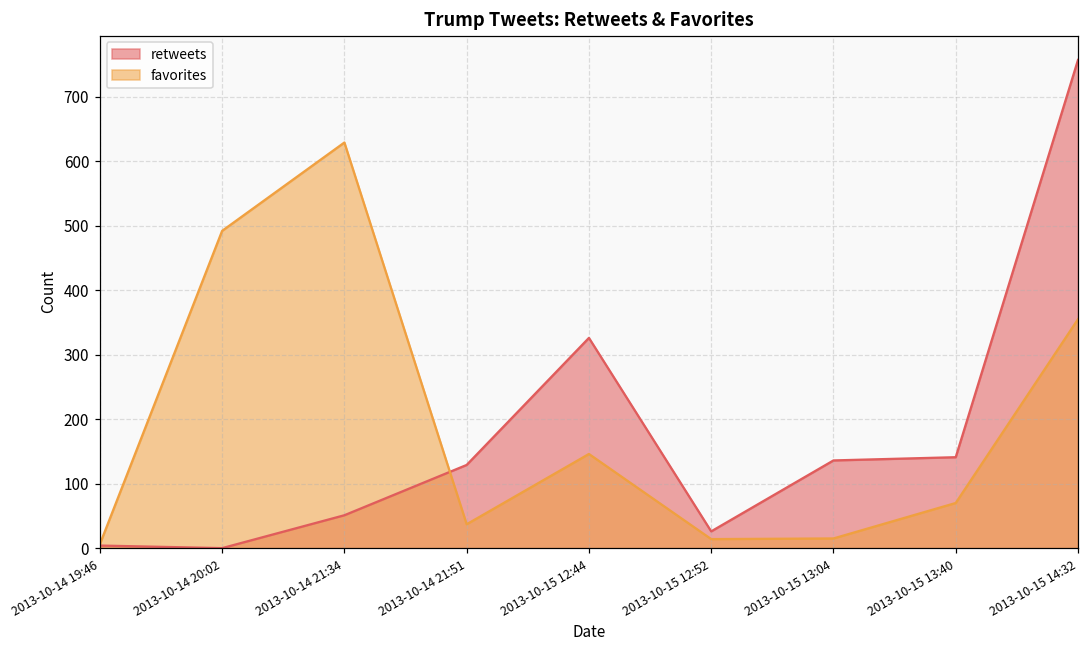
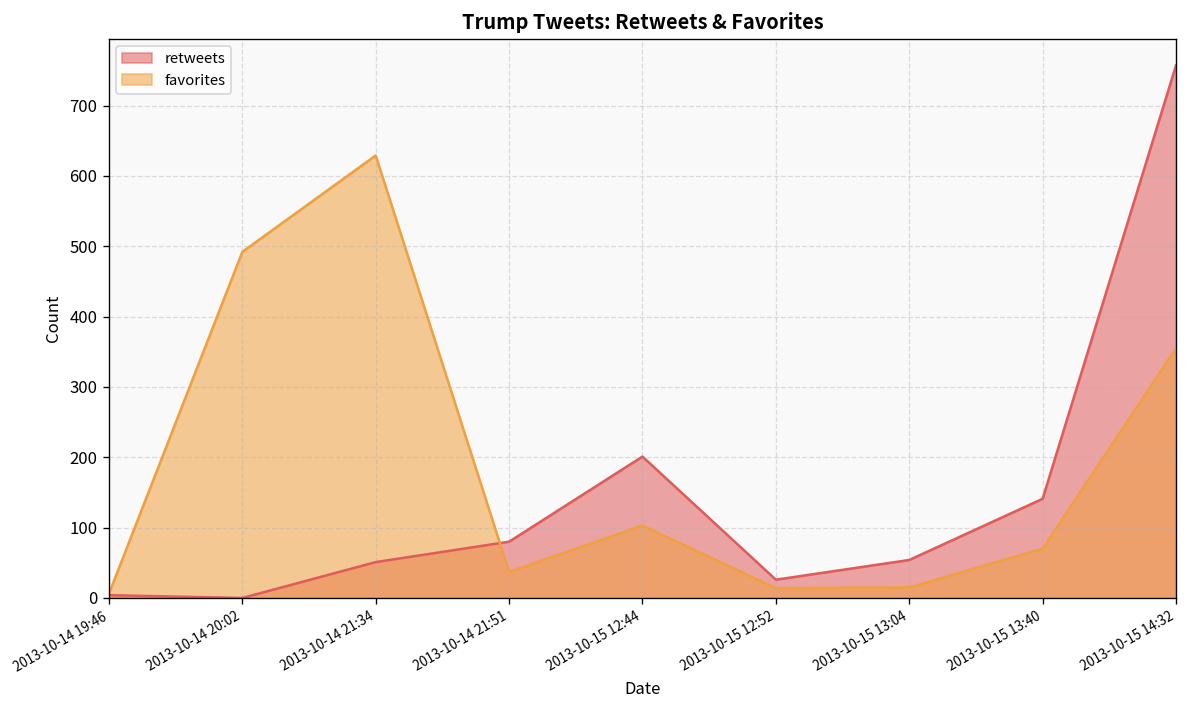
  {
    "retweets": {
      "2013-10-14 20:02": 0,
      "2013-10-14 21:34": 50,
-     "2013-10-14 21:51": 130,
-     "2013-10-15 12:44": 330,
+     "2013-10-14 21:51": 80,
+     "2013-10-15 12:44": 200,
      "2013-10-15 12:52": 30,
-     "2013-10-15 13:04": 140,
+     "2013-10-15 13:04": 50,
      "2013-10-15 13:40": 140,
      "2013-10-15 14:32": 760
    },
    "favorites": {
      "2013-10-14 20:02": 490,
      "2013-10-14 21:34": 630,
      "2013-10-14 21:51": 40,
-     "2013-10-15 12:44": 150,
+     "2013-10-15 12:44": 100,
      "2013-10-15 12:52": 10,
      "2013-10-15 13:04": 20,
      "2013-10-15 13:40": 70,
      "2013-10-15 14:32": 360
    }
  }
